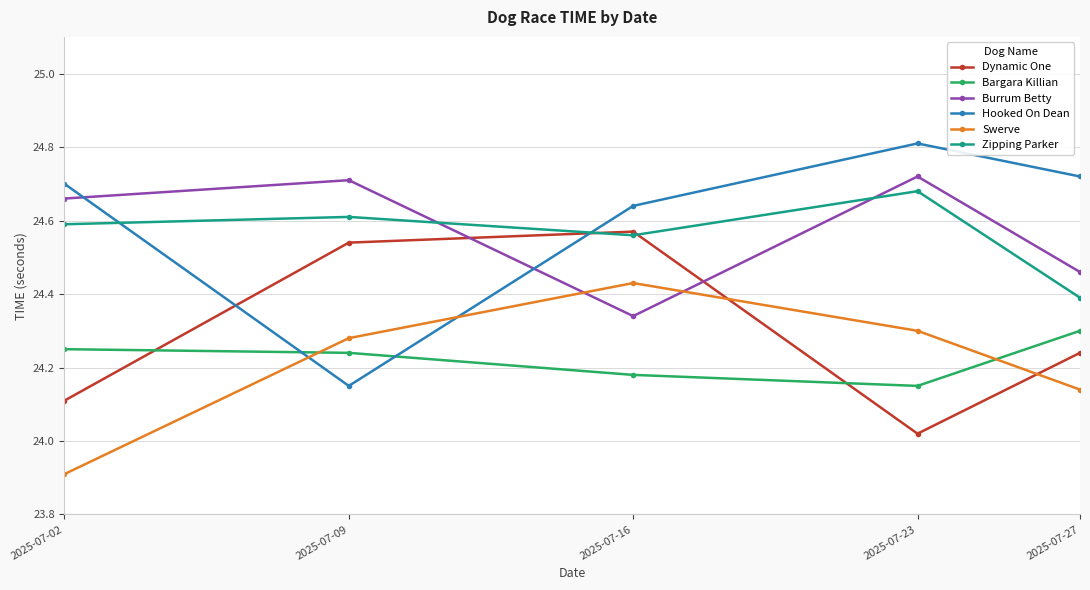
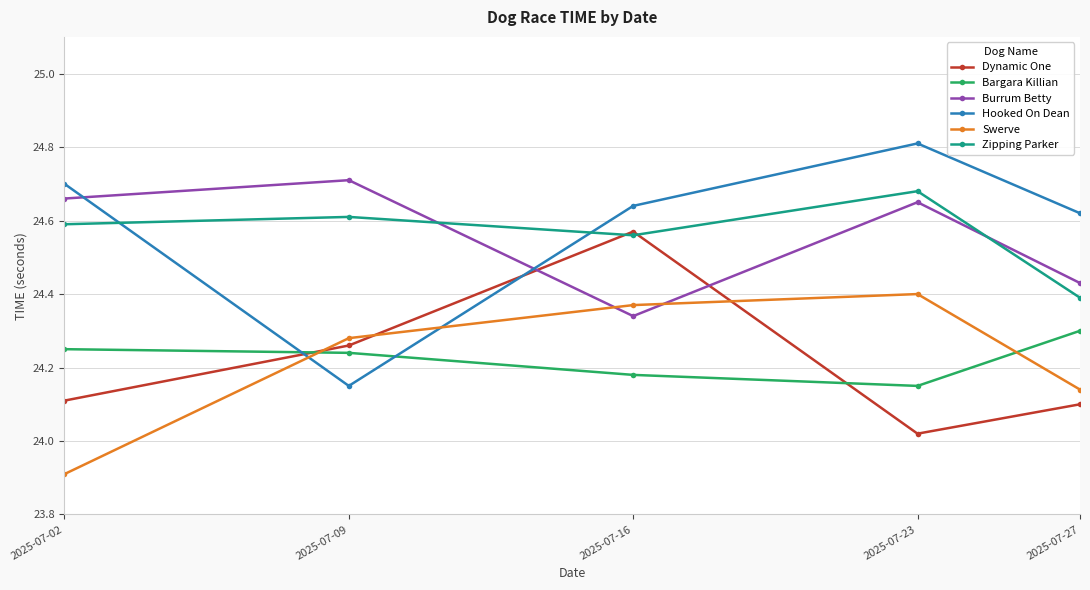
  {
    "Dynamic One": {
      "2025-07-02": 24.11,
-     "2025-07-09": 24.54,
+     "2025-07-09": 24.26,
      "2025-07-16": 24.57,
      "2025-07-23": 24.02,
-     "2025-07-27": 24.24
+     "2025-07-27": 24.10
    },
    "Burrum Betty": {
      "2025-07-02": 24.66,
      "2025-07-09": 24.71,
      "2025-07-16": 24.34,
-     "2025-07-23": 24.72,
-     "2025-07-27": 24.46
+     "2025-07-23": 24.65,
+     "2025-07-27": 24.43
    },
    "Hooked On Dean": {
      "2025-07-02": 24.70,
      "2025-07-09": 24.15,
      "2025-07-16": 24.64,
      "2025-07-23": 24.81,
-     "2025-07-27": 24.72
+     "2025-07-27": 24.62
    },
    "Swerve": {
      "2025-07-02": 23.91,
      "2025-07-09": 24.28,
-     "2025-07-16": 24.43,
-     "2025-07-23": 24.3,
+     "2025-07-16": 24.37,
+     "2025-07-23": 24.4,
      "2025-07-27": 24.14
    }
  }
